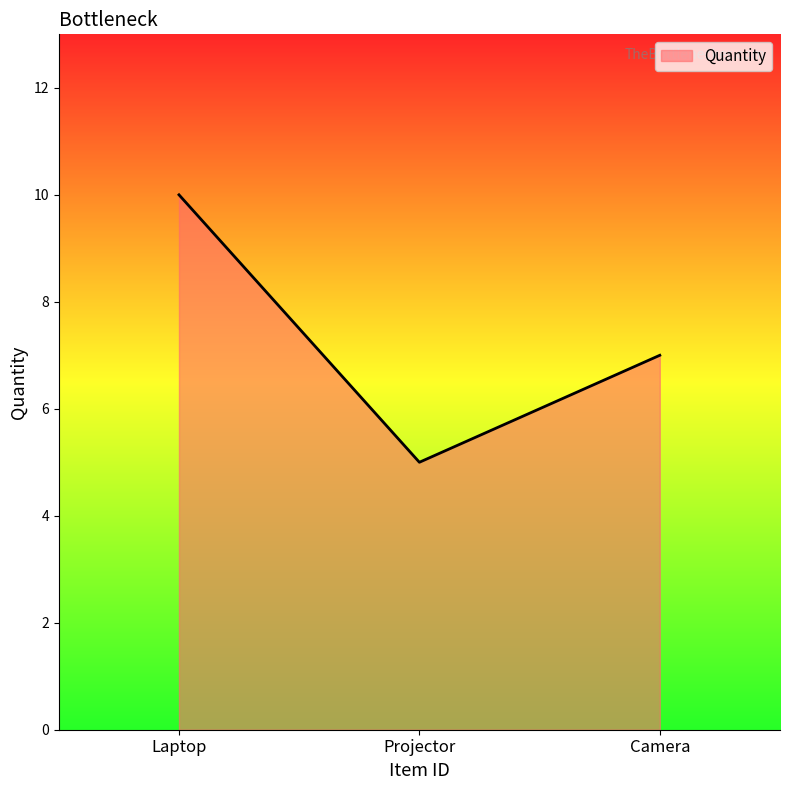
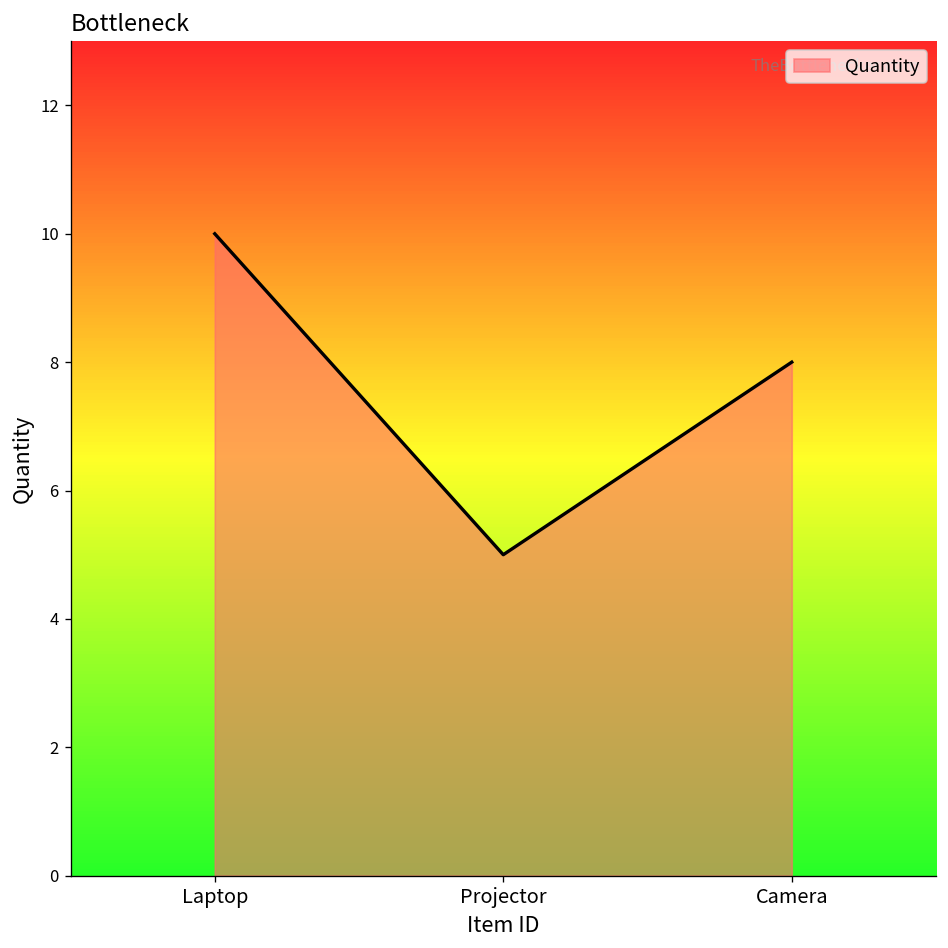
  {
    "Laptop": 10,
    "Projector": 5,
-   "Camera": 7
+   "Camera": 8
  }
